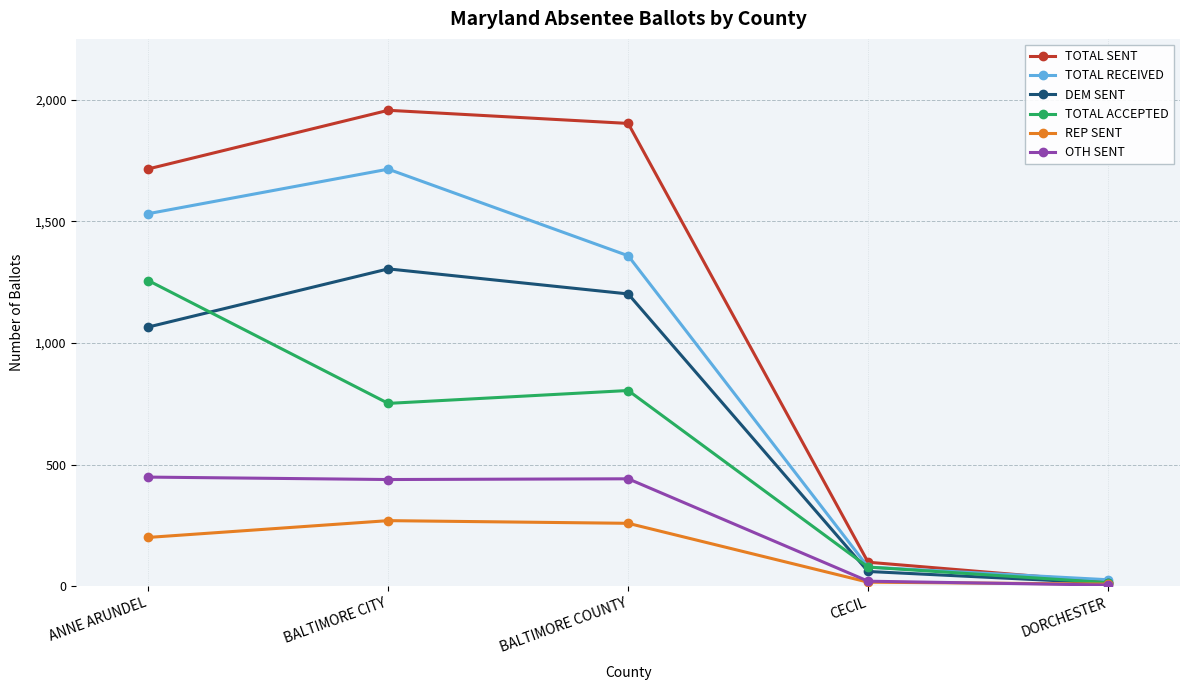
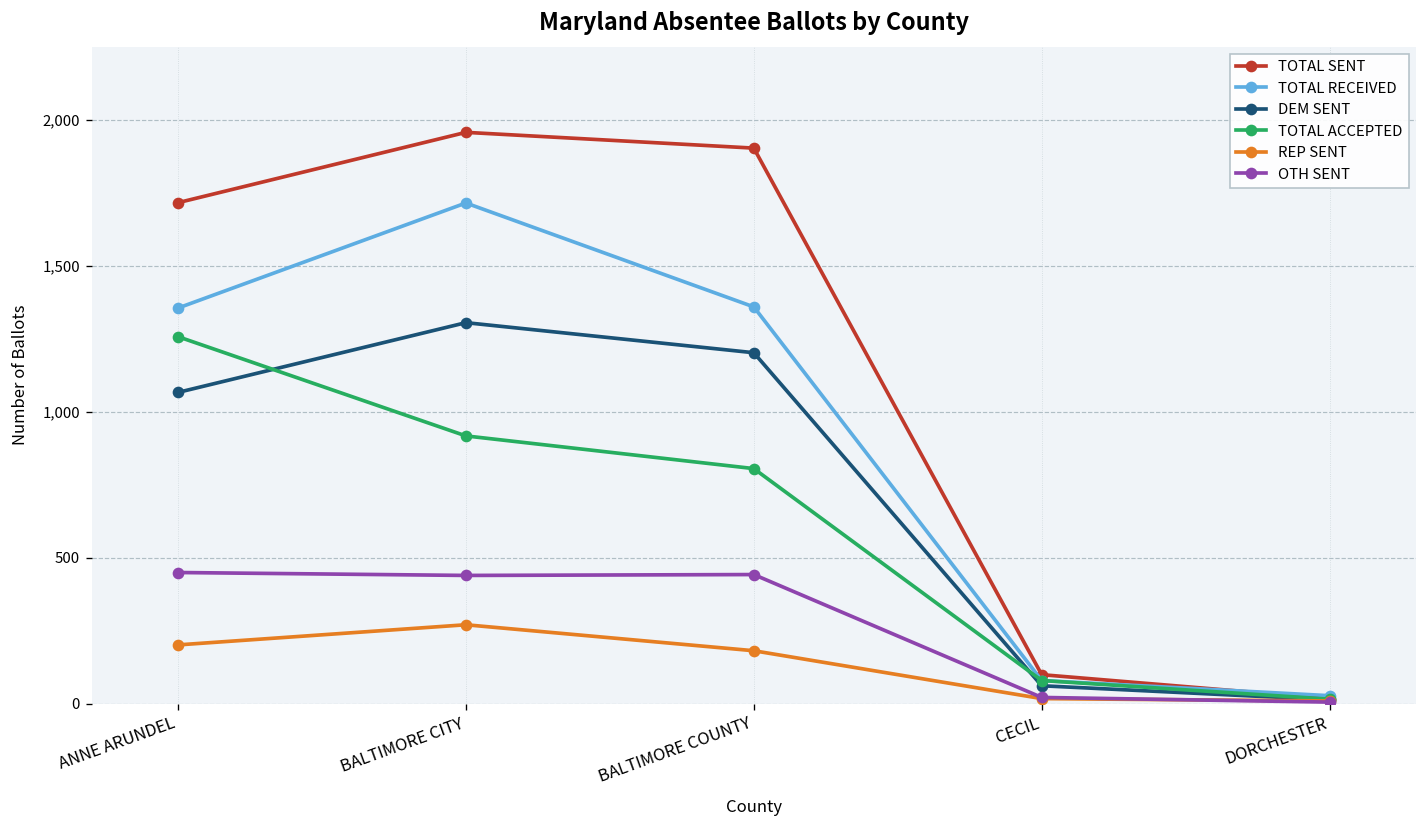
  {
    "TOTAL SENT": {
      "ANNE ARUNDEL": "1,720",
      "BALTIMORE CITY": "1,960",
      "BALTIMORE COUNTY": "1,900",
      "CECIL": "100"
    },
    "TOTAL RECEIVED": {
-     "ANNE ARUNDEL": "1,530",
+     "ANNE ARUNDEL": "1,360",
      "BALTIMORE CITY": "1,720",
      "BALTIMORE COUNTY": "1,360"
    },
    "DEM SENT": {
      "ANNE ARUNDEL": "1,070",
      "BALTIMORE CITY": "1,310",
      "BALTIMORE COUNTY": "1,200",
      "CECIL": "60"
    },
    "TOTAL ACCEPTED": {
      "ANNE ARUNDEL": "1,260",
-     "BALTIMORE CITY": "750",
+     "BALTIMORE CITY": "920",
      "BALTIMORE COUNTY": "810"
    },
    "REP SENT": {
      "ANNE ARUNDEL": "200",
      "BALTIMORE CITY": "270",
-     "BALTIMORE COUNTY": "260"
+     "BALTIMORE COUNTY": "180"
    },
    "OTH SENT": {
      "ANNE ARUNDEL": "450",
      "BALTIMORE CITY": "440",
      "BALTIMORE COUNTY": "440"
    }
  }
